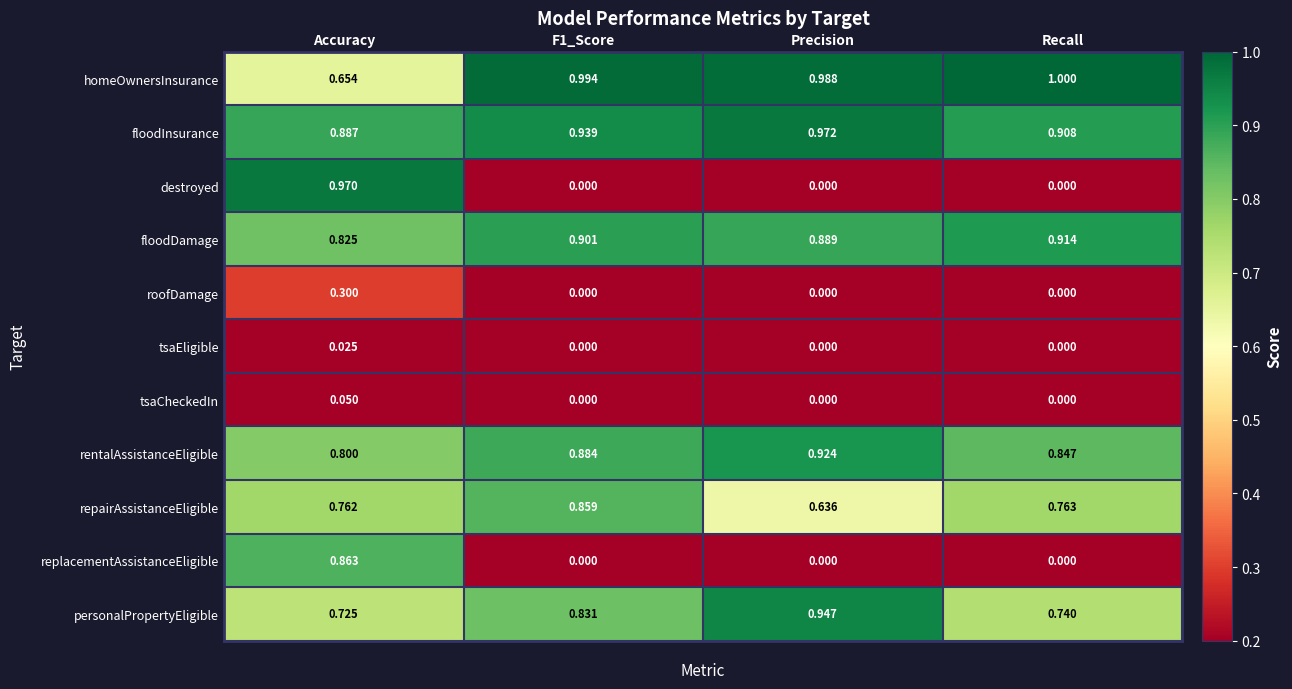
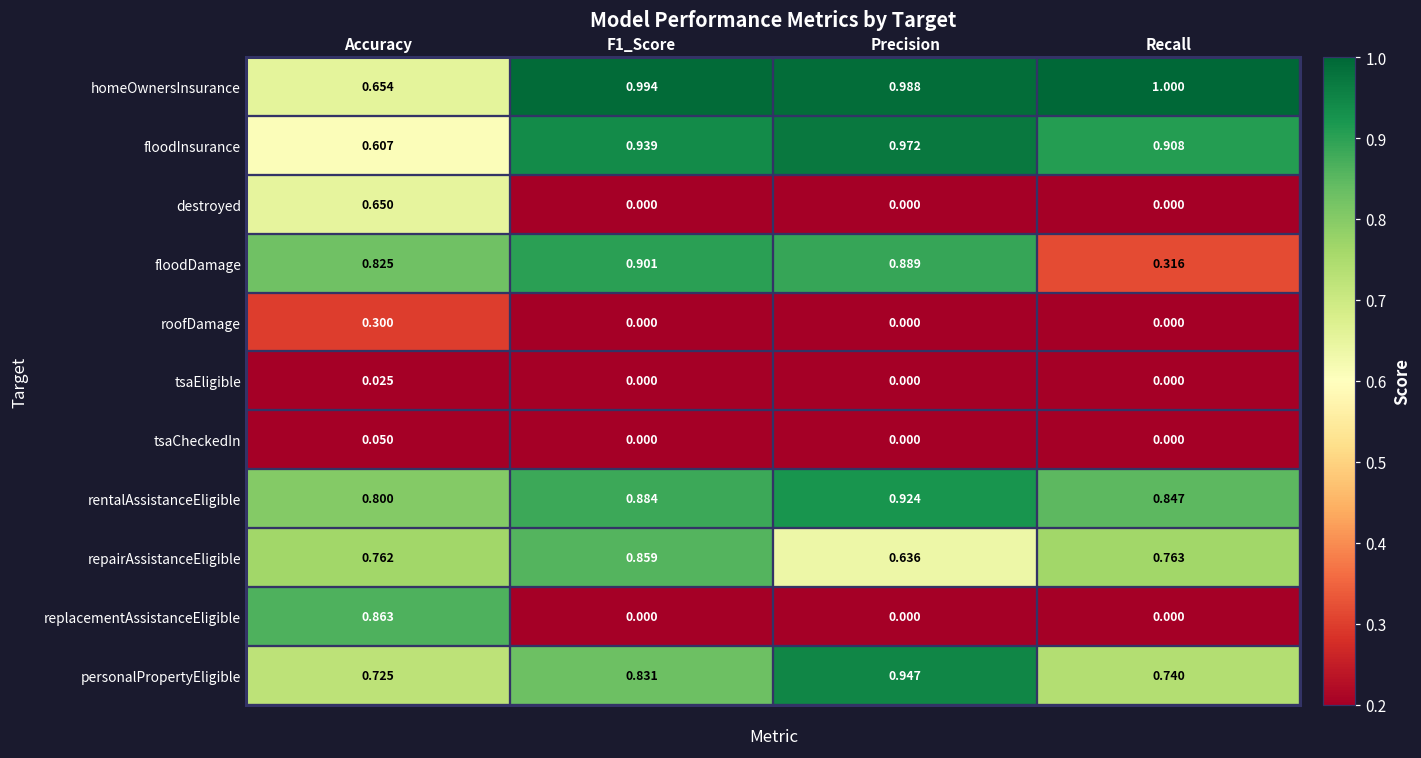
  {
    "homeOwnersInsurance": {
      "Accuracy": 0.654,
      "F1_Score": 0.994,
      "Precision": 0.988,
      "Recall": 1.000
    },
    "floodInsurance": {
-     "Accuracy": 0.887,
+     "Accuracy": 0.607,
      "F1_Score": 0.939,
      "Precision": 0.972,
      "Recall": 0.908
    },
    "destroyed": {
-     "Accuracy": 0.970,
+     "Accuracy": 0.650,
      "F1_Score": 0.000,
      "Precision": 0.000,
      "Recall": 0.000
    },
    "floodDamage": {
      "Accuracy": 0.825,
      "F1_Score": 0.901,
      "Precision": 0.889,
-     "Recall": 0.914
+     "Recall": 0.316
    },
    "roofDamage": {
      "Accuracy": 0.300,
      "F1_Score": 0.000,
      "Precision": 0.000,
      "Recall": 0.000
    },
    "tsaEligible": {
      "Accuracy": 0.025,
      "F1_Score": 0.000,
      "Precision": 0.000,
      "Recall": 0.000
    },
    "tsaCheckedIn": {
      "Accuracy": 0.050,
      "F1_Score": 0.000,
      "Precision": 0.000,
      "Recall": 0.000
    },
    "rentalAssistanceEligible": {
      "Accuracy": 0.800,
      "F1_Score": 0.884,
      "Precision": 0.924,
      "Recall": 0.847
    },
    "repairAssistanceEligible": {
      "Accuracy": 0.762,
      "F1_Score": 0.859,
      "Precision": 0.636,
      "Recall": 0.763
    },
    "replacementAssistanceEligible": {
      "Accuracy": 0.863,
      "F1_Score": 0.000,
      "Precision": 0.000,
      "Recall": 0.000
    },
    "personalPropertyEligible": {
      "Accuracy": 0.725,
      "F1_Score": 0.831,
      "Precision": 0.947,
      "Recall": 0.740
    }
  }
